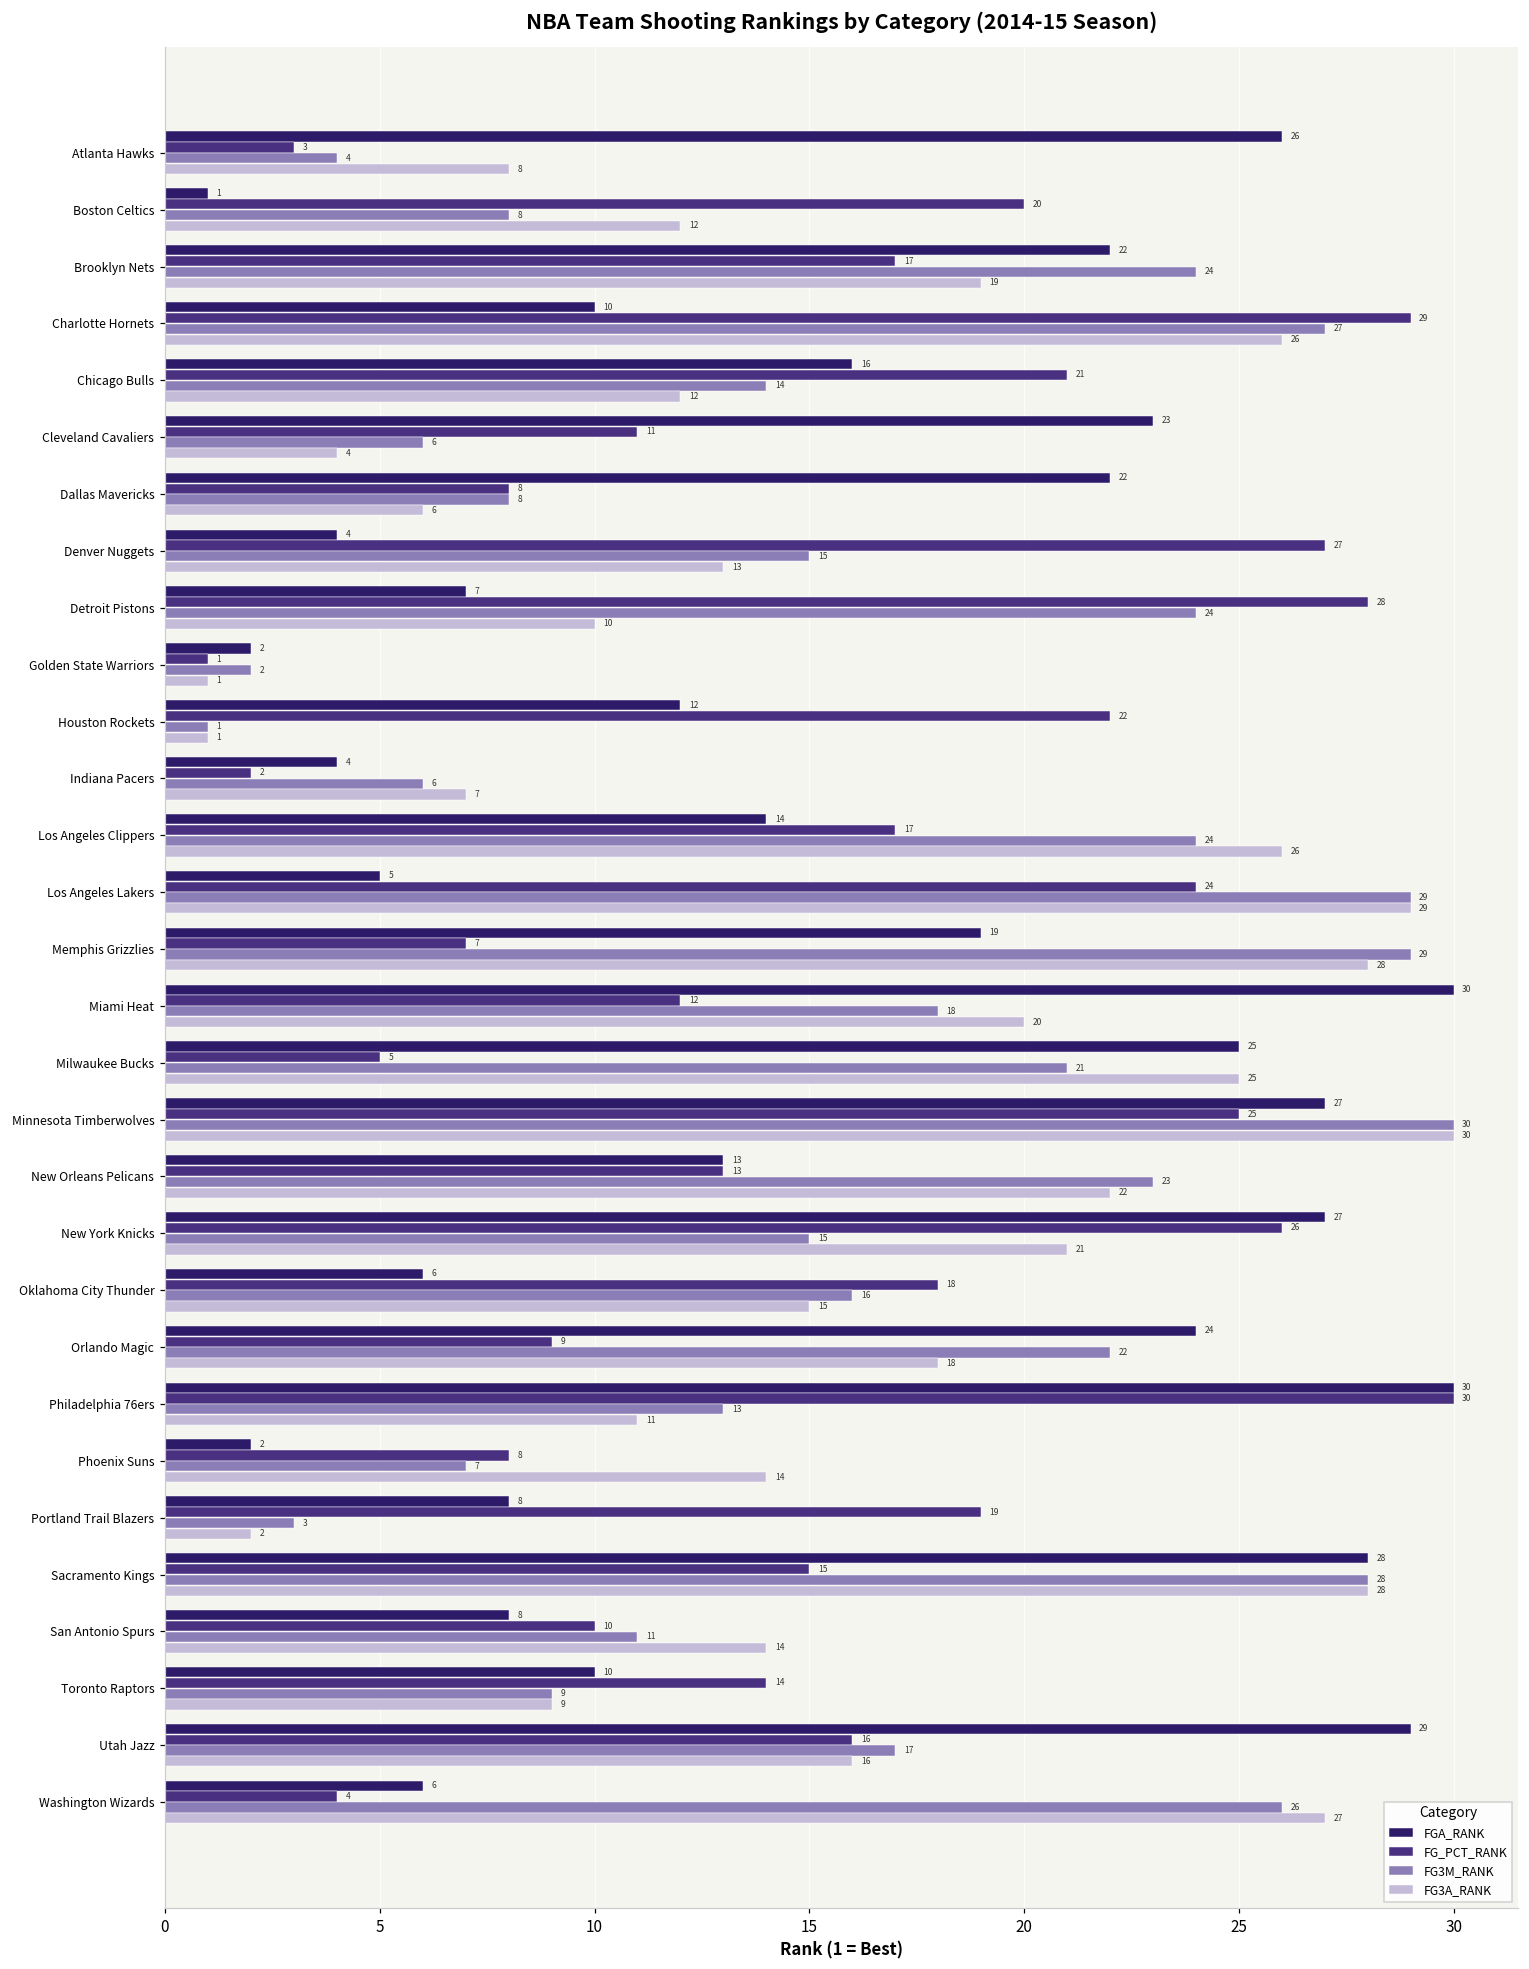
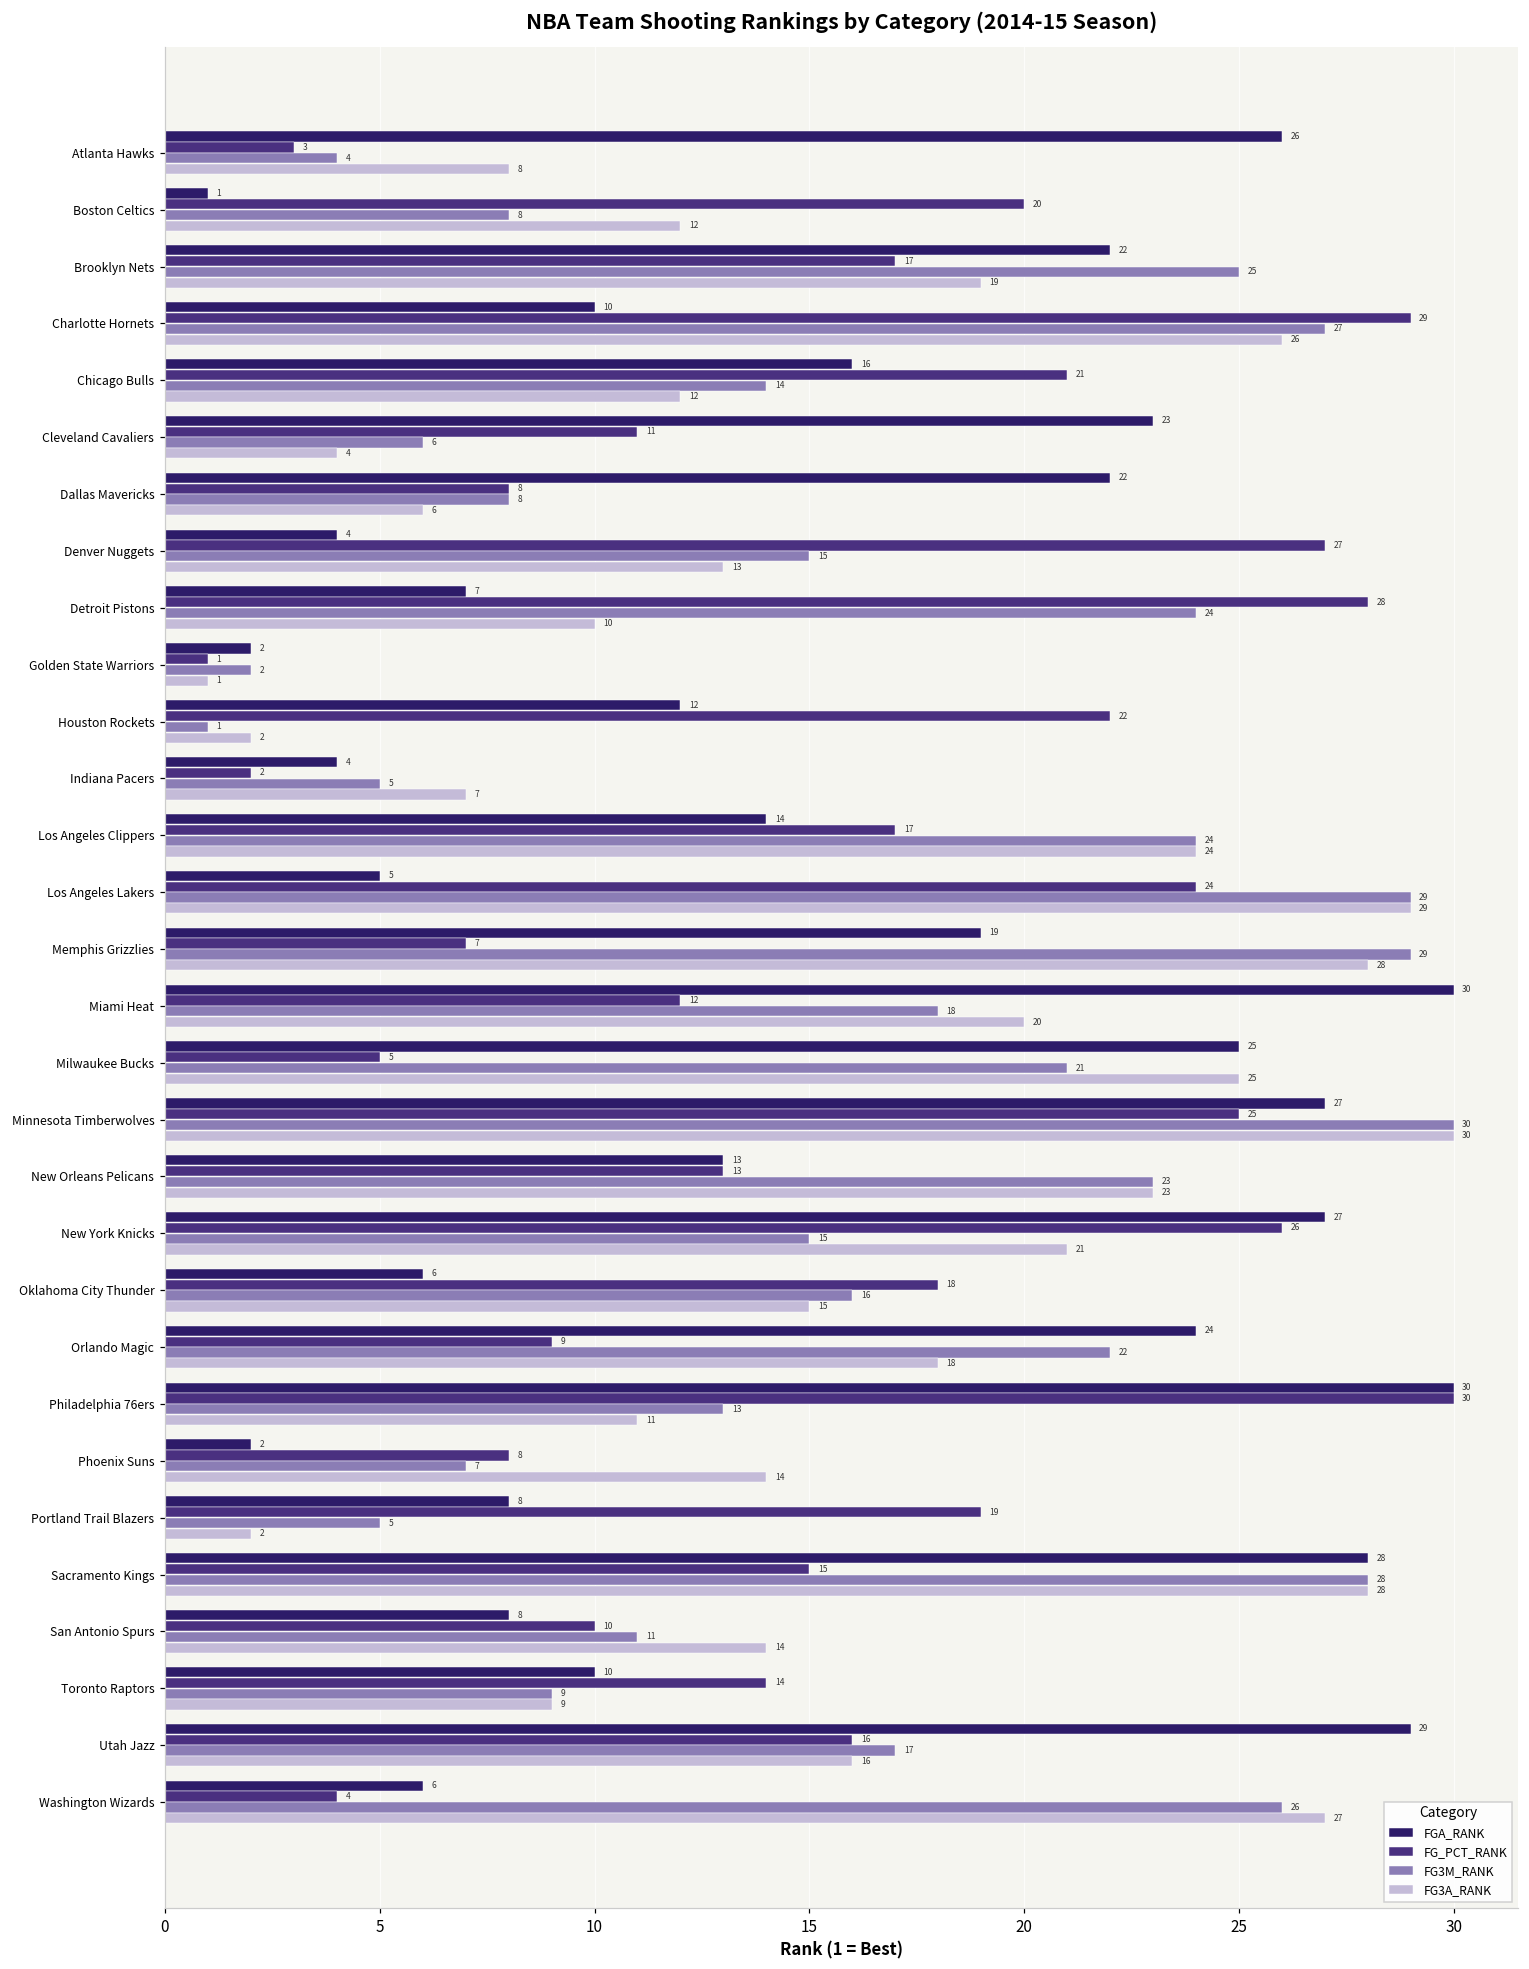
  {
    "FG3M_RANK": {
      "Atlanta Hawks": 4,
      "Boston Celtics": 8,
-     "Brooklyn Nets": 24,
+     "Brooklyn Nets": 25,
      "Charlotte Hornets": 27,
      "Chicago Bulls": 14,
      "Cleveland Cavaliers": 6,
      "Dallas Mavericks": 8,
      "Denver Nuggets": 15,
      "Detroit Pistons": 24,
      "Golden State Warriors": 2,
      "Houston Rockets": 1,
-     "Indiana Pacers": 6,
+     "Indiana Pacers": 5,
      "Los Angeles Clippers": 24,
      "Los Angeles Lakers": 29,
      "Memphis Grizzlies": 29,
      "Miami Heat": 18,
      "Milwaukee Bucks": 21,
      "Minnesota Timberwolves": 30,
      "New Orleans Pelicans": 23,
      "New York Knicks": 15,
      "Oklahoma City Thunder": 16,
      "Orlando Magic": 22,
      "Philadelphia 76ers": 13,
      "Phoenix Suns": 7,
-     "Portland Trail Blazers": 3,
+     "Portland Trail Blazers": 5,
      "Sacramento Kings": 28,
      "San Antonio Spurs": 11,
      "Toronto Raptors": 9,
      "Utah Jazz": 17,
      "Washington Wizards": 26
    },
    "FG3A_RANK": {
      "Atlanta Hawks": 8,
      "Boston Celtics": 12,
      "Brooklyn Nets": 19,
      "Charlotte Hornets": 26,
      "Chicago Bulls": 12,
      "Cleveland Cavaliers": 4,
      "Dallas Mavericks": 6,
      "Denver Nuggets": 13,
      "Detroit Pistons": 10,
      "Golden State Warriors": 1,
-     "Houston Rockets": 1,
+     "Houston Rockets": 2,
      "Indiana Pacers": 7,
-     "Los Angeles Clippers": 26,
+     "Los Angeles Clippers": 24,
      "Los Angeles Lakers": 29,
      "Memphis Grizzlies": 28,
      "Miami Heat": 20,
      "Milwaukee Bucks": 25,
      "Minnesota Timberwolves": 30,
-     "New Orleans Pelicans": 22,
+     "New Orleans Pelicans": 23,
      "New York Knicks": 21,
      "Oklahoma City Thunder": 15,
      "Orlando Magic": 18,
      "Philadelphia 76ers": 11,
      "Phoenix Suns": 14,
      "Portland Trail Blazers": 2,
      "Sacramento Kings": 28,
      "San Antonio Spurs": 14,
      "Toronto Raptors": 9,
      "Utah Jazz": 16,
      "Washington Wizards": 27
    }
  }
